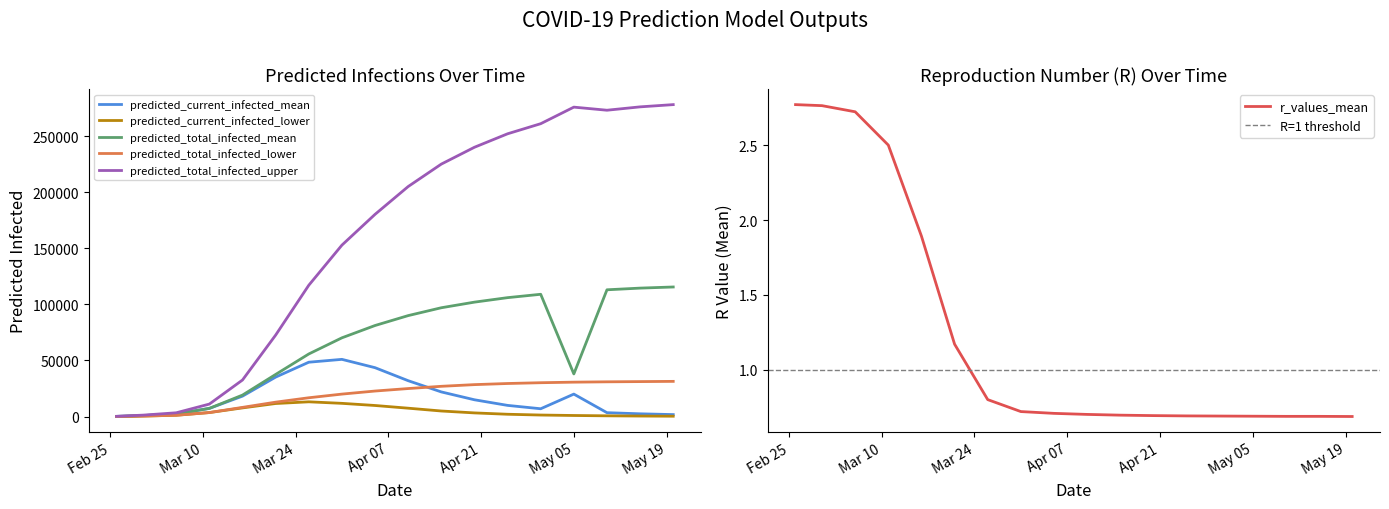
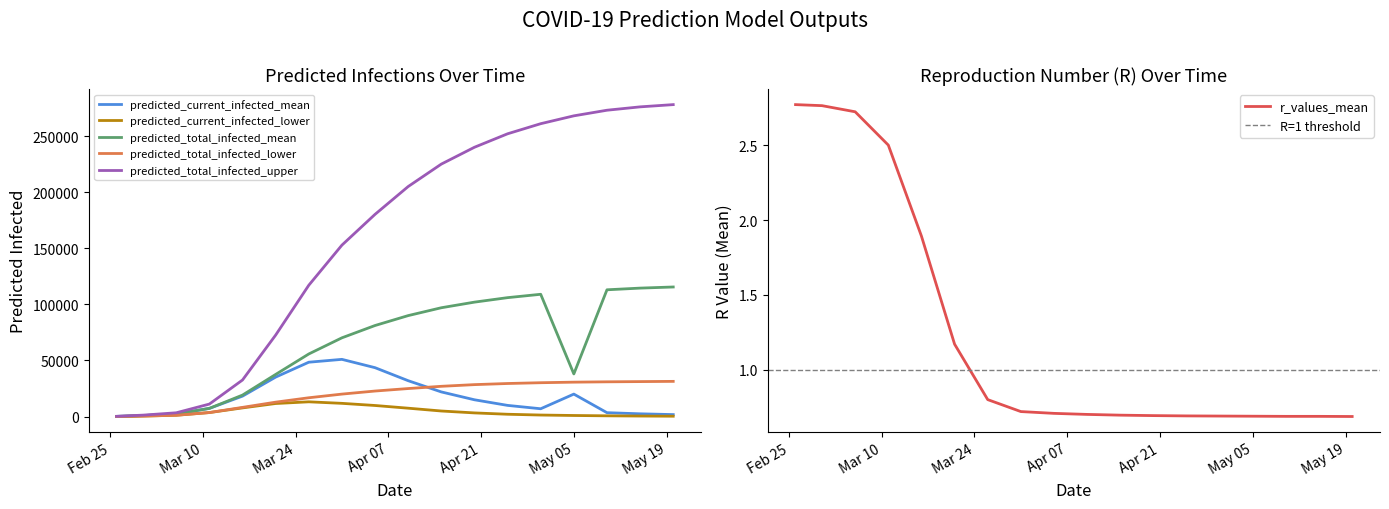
  {
    "Predicted Infections Over Time": {
      "predicted_current_infected_mean": {
        "May 05": 20000
      },
      "predicted_current_infected_lower": {
        "May 05": 1000
      },
      "predicted_total_infected_mean": {
        "May 05": 38000
      },
      "predicted_total_infected_lower": {
        "May 05": 31000
      },
      "predicted_total_infected_upper": {
-       "May 05": 276000
+       "May 05": 268000
      }
    },
    "Reproduction Number (R) Over Time": {
      "May 05": 0.69
    }
  }
